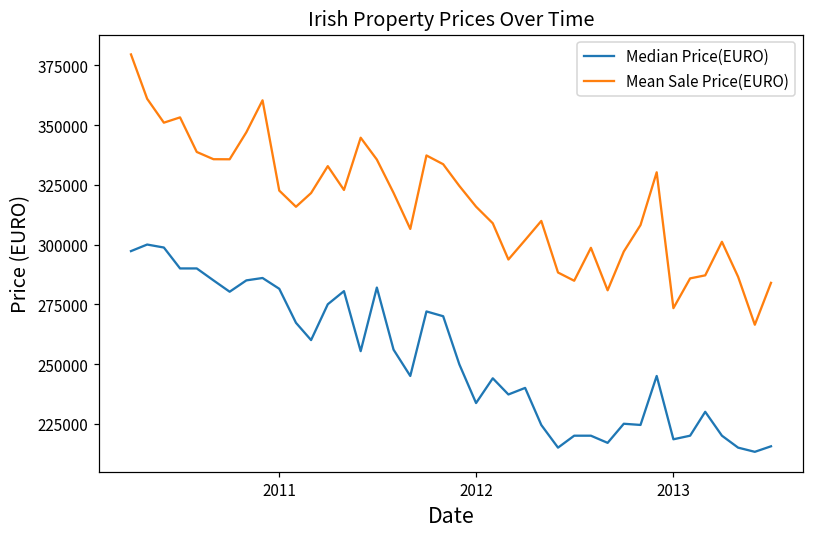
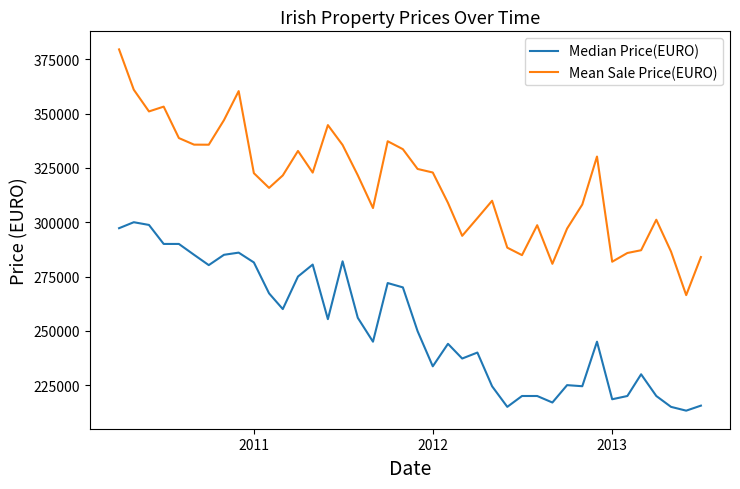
  {
    "Median Price(EURO)": {
      "2011": 281000,
      "2012": 234000,
      "2013": 219000
    },
    "Mean Sale Price(EURO)": {
      "2011": 323000,
-     "2012": 316000,
-     "2013": 273000
+     "2012": 323000,
+     "2013": 282000
    }
  }
